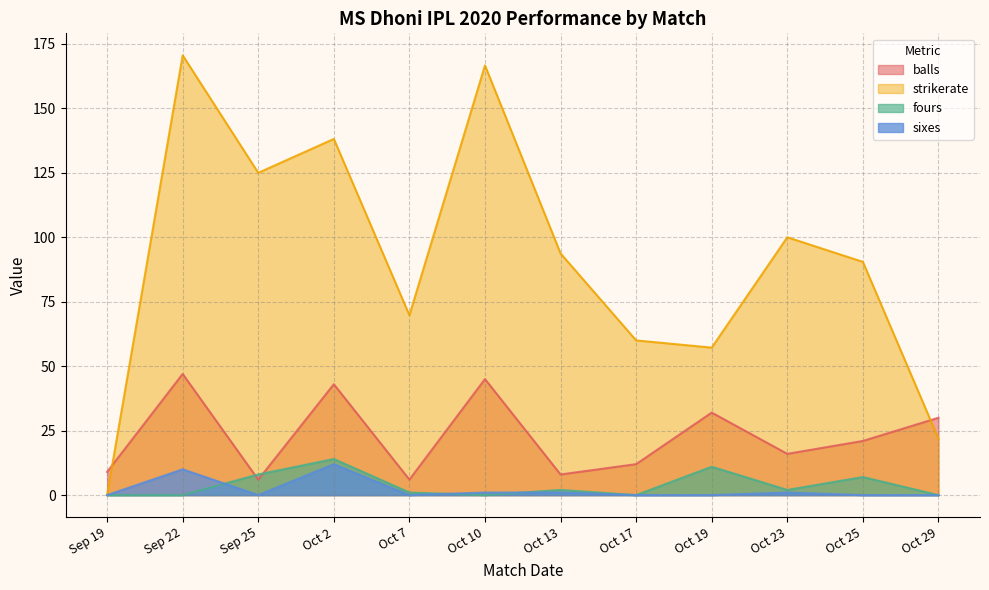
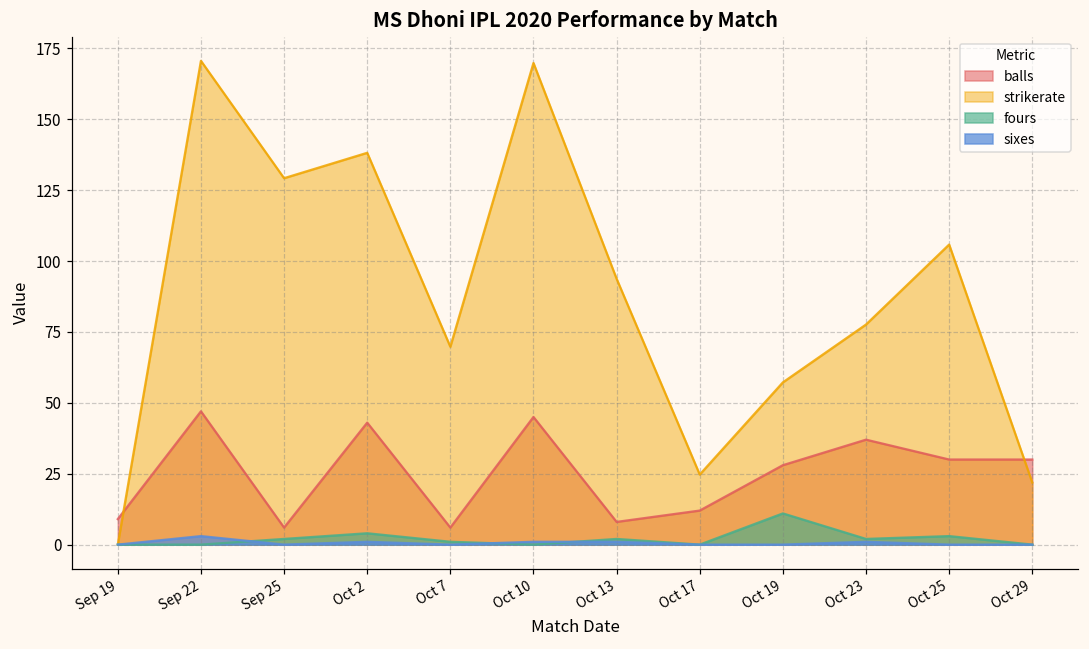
  {
    "balls": {
      "Sep 19": 9,
      "Sep 22": 47,
      "Sep 25": 6,
      "Oct 2": 43,
      "Oct 7": 6,
      "Oct 10": 45,
      "Oct 13": 8,
      "Oct 17": 12,
-     "Oct 19": 32,
-     "Oct 23": 16,
-     "Oct 25": 21,
+     "Oct 19": 28,
+     "Oct 23": 37,
+     "Oct 25": 30,
      "Oct 29": 30
    },
    "strikerate": {
      "Sep 22": 171,
-     "Sep 25": 125,
+     "Sep 25": 129,
      "Oct 2": 138,
      "Oct 7": 70,
-     "Oct 10": 167,
+     "Oct 10": 170,
      "Oct 13": 94,
-     "Oct 17": 60,
+     "Oct 17": 25,
      "Oct 19": 57,
-     "Oct 23": 100,
-     "Oct 25": 90,
+     "Oct 23": 78,
+     "Oct 25": 106,
      "Oct 29": 22
    },
    "fours": {
      "Sep 22": 0,
-     "Sep 25": 8,
-     "Oct 2": 14,
+     "Sep 25": 2,
+     "Oct 2": 4,
      "Oct 7": 1,
      "Oct 10": 0,
      "Oct 13": 2,
      "Oct 19": 11,
      "Oct 23": 2,
-     "Oct 25": 7
+     "Oct 25": 3
    },
    "sixes": {
-     "Sep 22": 10,
+     "Sep 22": 3,
      "Sep 25": 0,
-     "Oct 2": 12,
+     "Oct 2": 1,
      "Oct 7": 0,
      "Oct 10": 1,
      "Oct 13": 1,
      "Oct 19": 0,
      "Oct 23": 1,
      "Oct 25": 0
    }
  }
